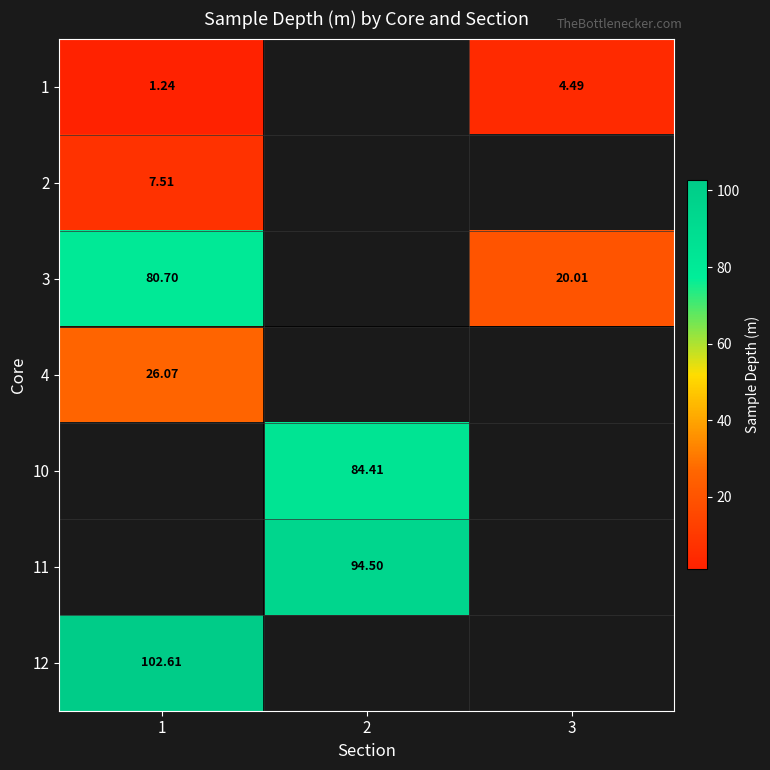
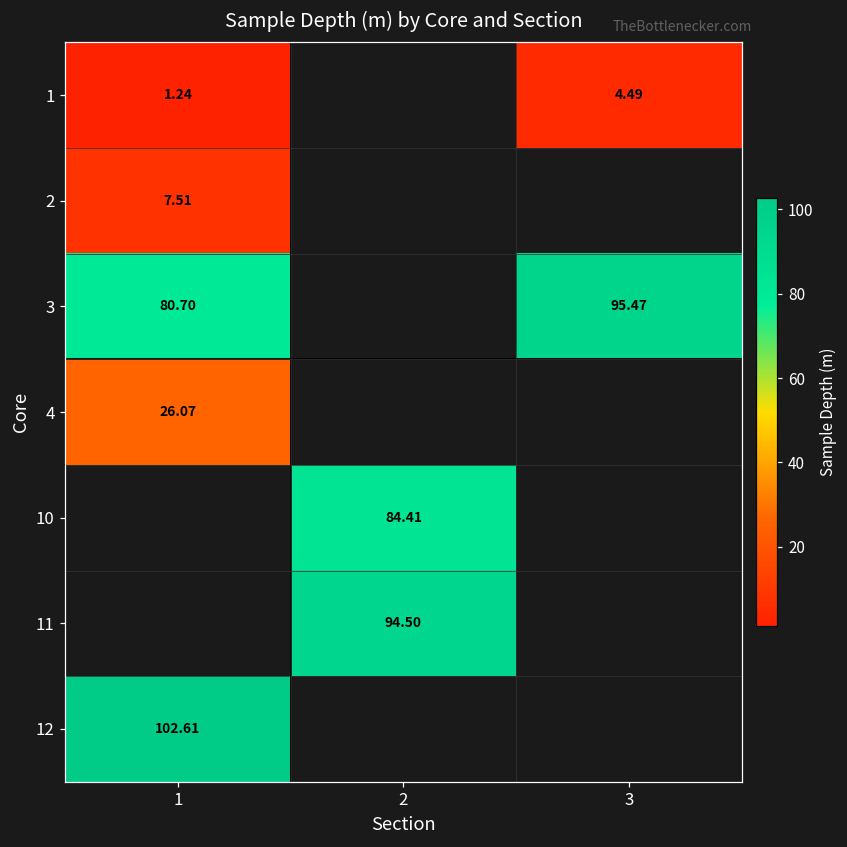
  {
    "1": {
      "1": 1.24,
      "3": 4.49
    },
    "2": {
      "1": 7.51
    },
    "3": {
      "1": 80.70,
-     "3": 20.01
+     "3": 95.47
    },
    "4": {
      "1": 26.07
    },
    "10": {
      "2": 84.41
    },
    "11": {
      "2": 94.50
    },
    "12": {
      "1": 102.61
    }
  }
